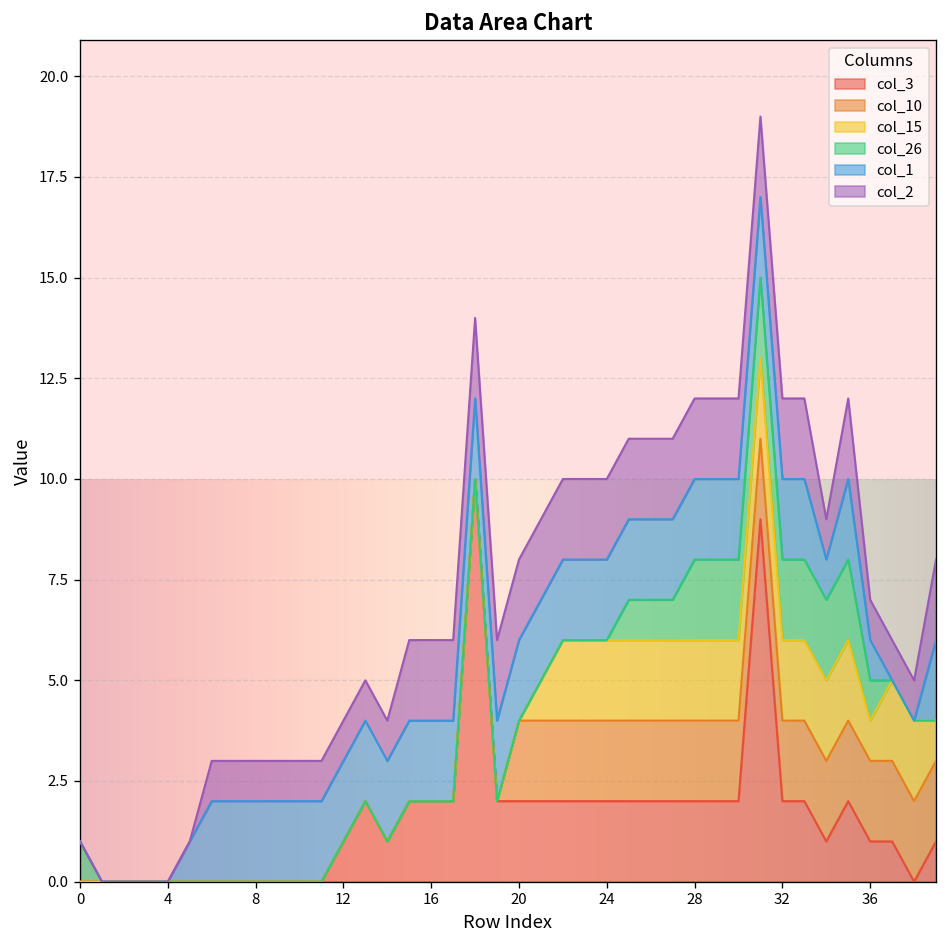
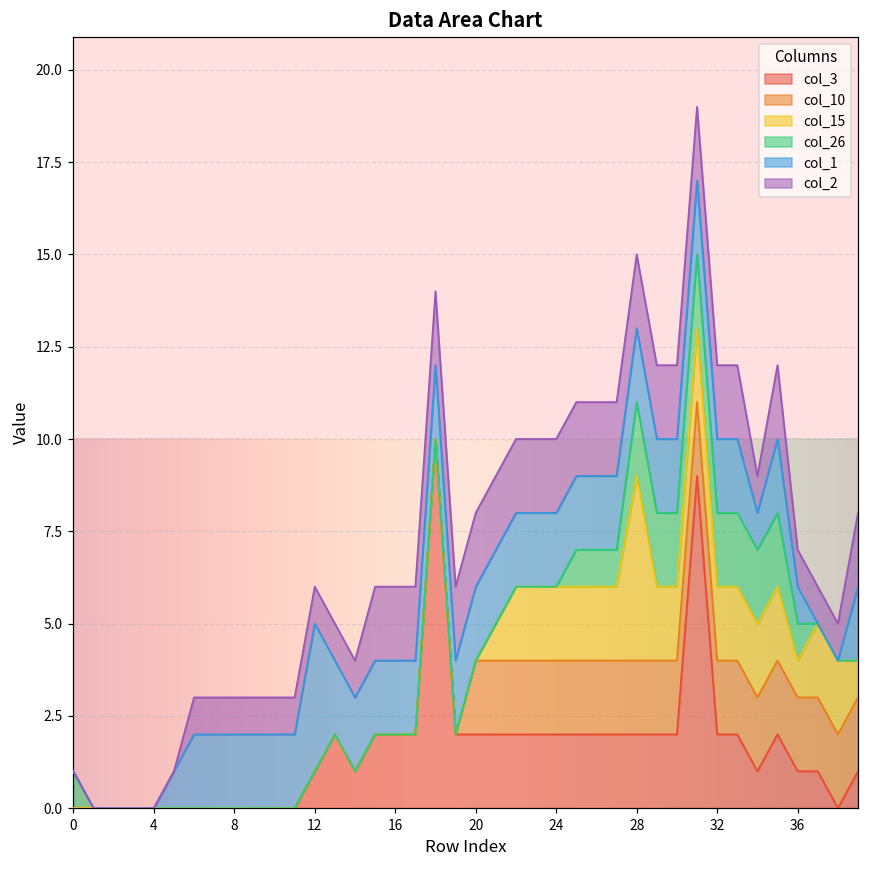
  {
    "col_15": {
-     "28": 2,
+     "28": 5,
      "32": 2,
      "36": 1
    },
    "col_26": {
      "28": 2,
      "32": 2,
      "36": 1
    },
    "col_1": {
      "8": 2,
-     "12": 2,
+     "12": 4,
      "16": 2,
      "20": 2,
      "24": 2,
      "28": 2,
      "32": 2,
      "36": 1
    },
    "col_2": {
      "8": 1,
      "12": 1,
      "16": 2,
      "20": 2,
      "24": 2,
      "28": 2,
      "32": 2,
      "36": 1
    }
  }
